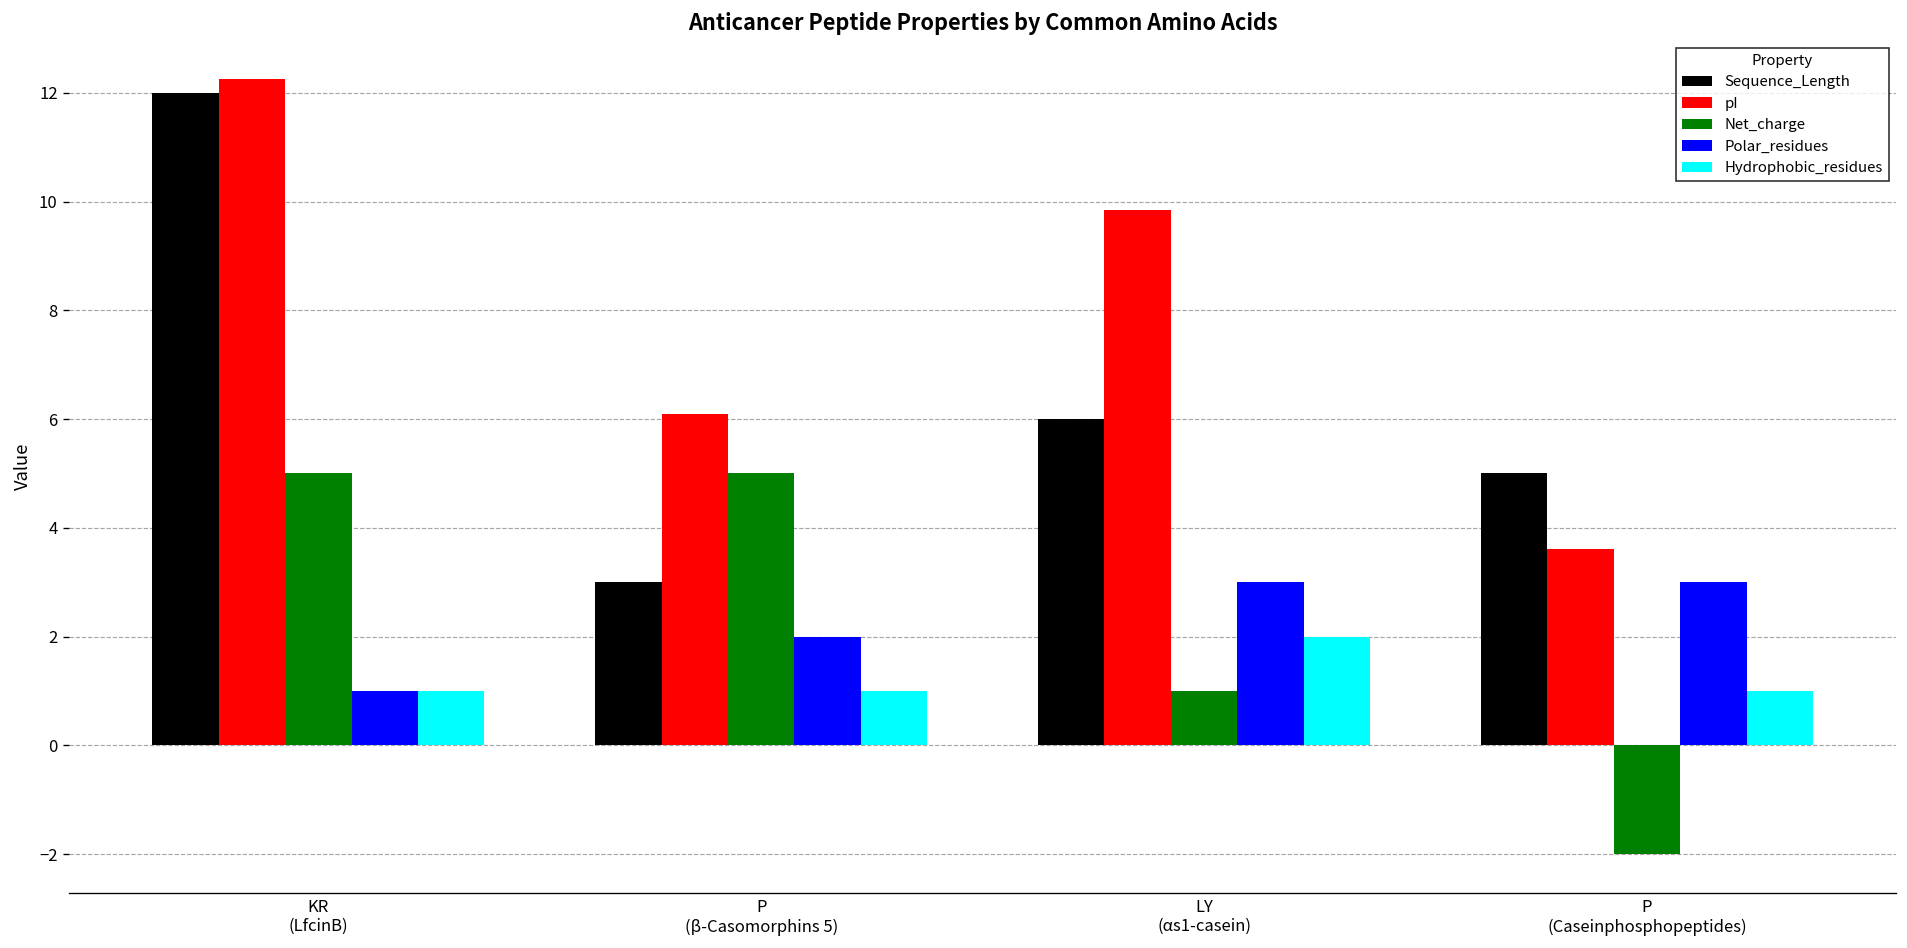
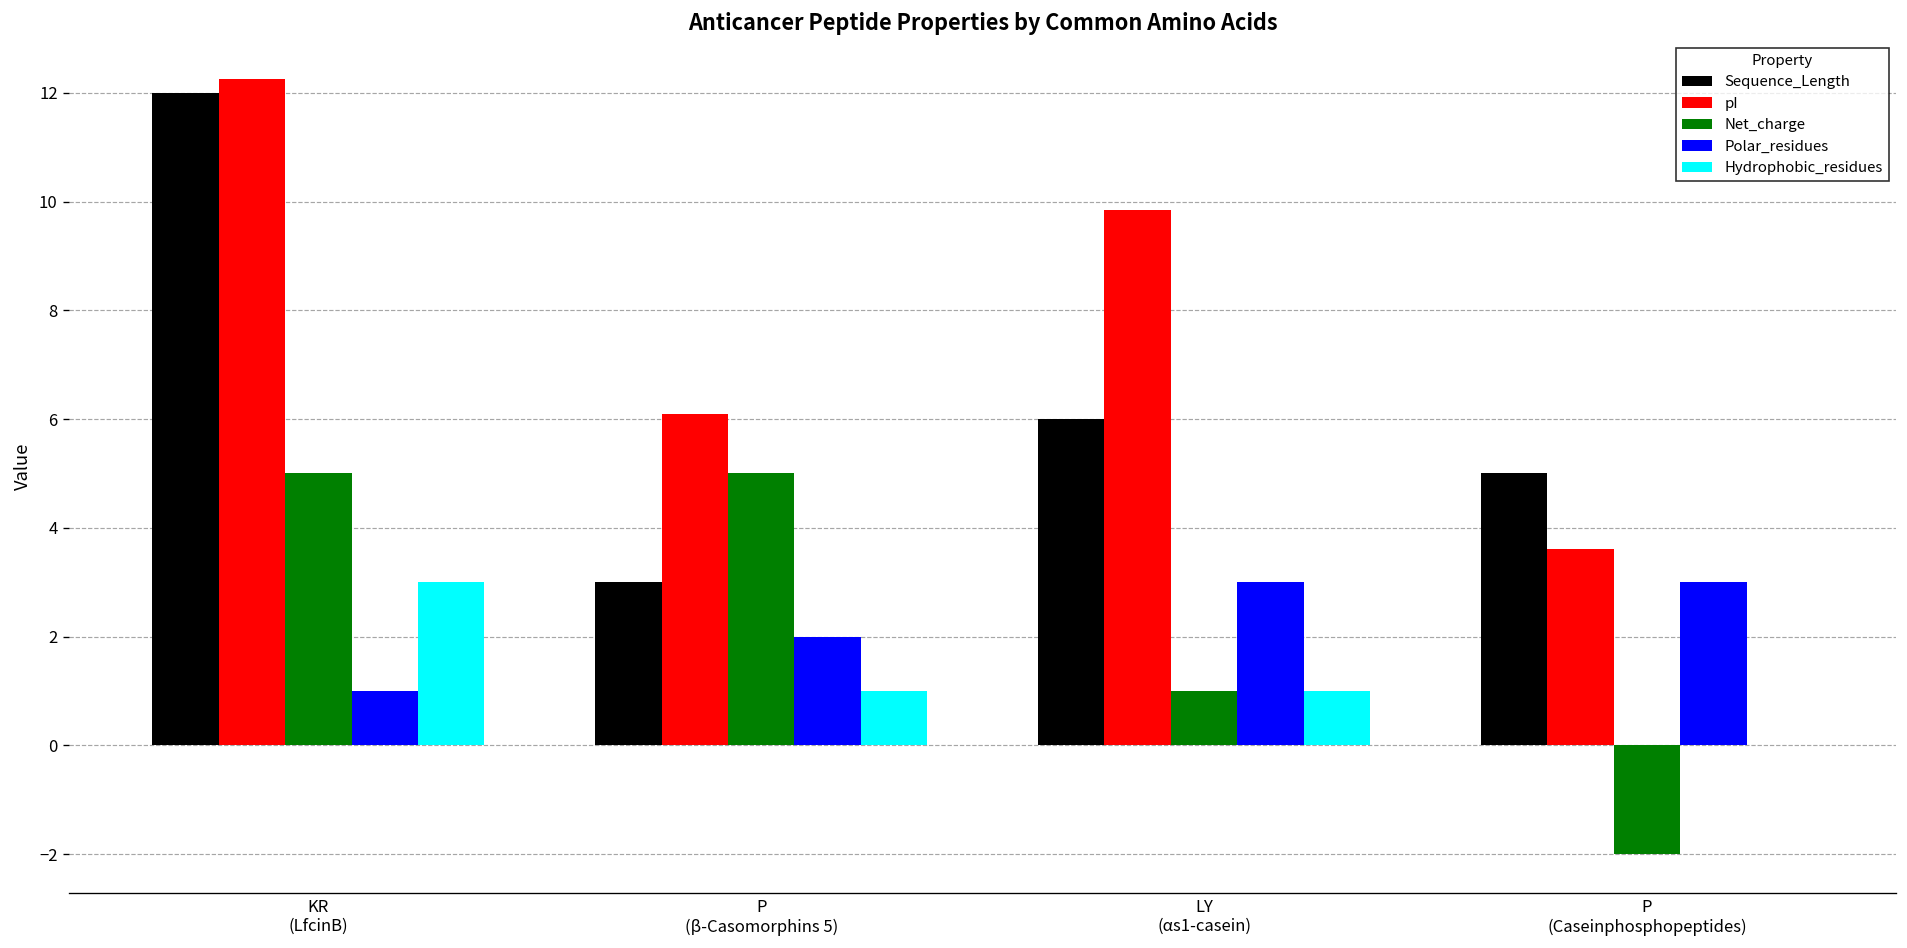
  {
    "Sequence_Length": {
      "KR (LfcinB)": 12,
      "P (β-Casomorphins 5)": 3,
      "LY (αs1-casein)": 6,
      "P (Caseinphosphopeptides)": 5
    },
    "pI": {
      "KR (LfcinB)": 12.3,
      "P (β-Casomorphins 5)": 6.1,
      "LY (αs1-casein)": 9.9,
      "P (Caseinphosphopeptides)": 3.6
    },
    "Net_charge": {
      "KR (LfcinB)": 5,
      "P (β-Casomorphins 5)": 5,
      "LY (αs1-casein)": 1,
      "P (Caseinphosphopeptides)": -2
    },
    "Polar_residues": {
      "KR (LfcinB)": 1,
      "P (β-Casomorphins 5)": 2,
      "LY (αs1-casein)": 3,
      "P (Caseinphosphopeptides)": 3
    },
    "Hydrophobic_residues": {
-     "KR (LfcinB)": 1,
+     "KR (LfcinB)": 3,
      "P (β-Casomorphins 5)": 1,
-     "LY (αs1-casein)": 2,
-     "P (Caseinphosphopeptides)": 1
+     "LY (αs1-casein)": 1,
+     "P (Caseinphosphopeptides)": 0
    }
  }
